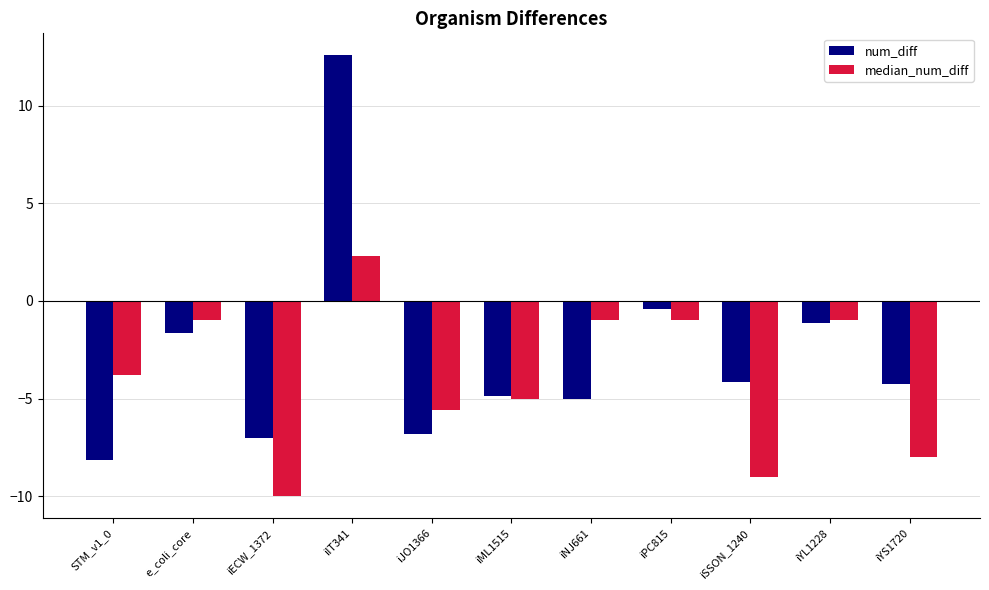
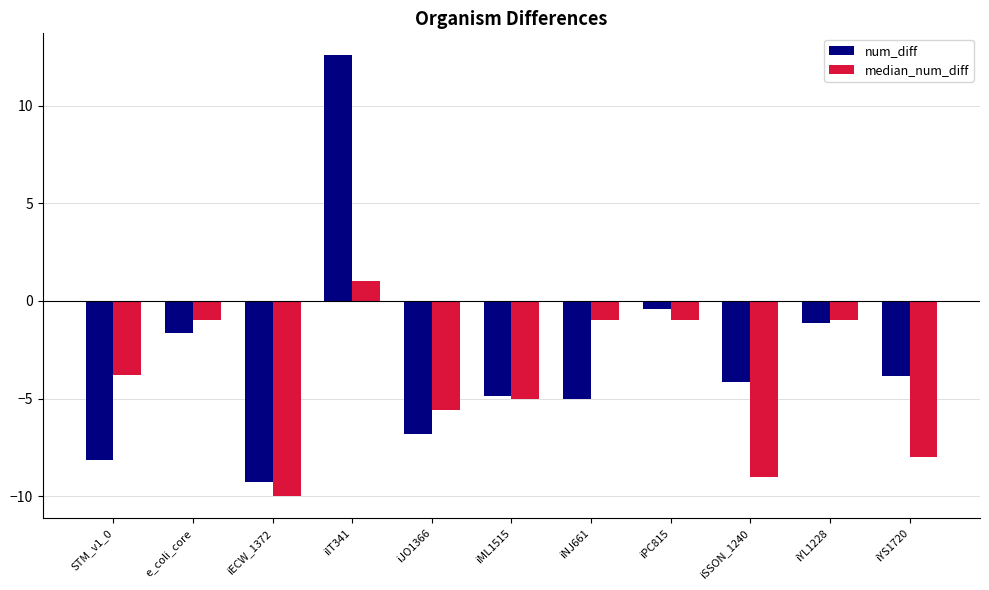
  {
    "num_diff": {
      "STM_v1_0": -8.2,
      "e_coli_core": -1.6,
-     "iECW_1372": -7.0,
+     "iECW_1372": -9.3,
      "iIT341": 12.6,
      "iJO1366": -6.8,
      "iML1515": -4.9,
      "iNJ661": -5.0,
      "iPC815": -0.4,
      "iSSON_1240": -4.2,
      "iYL1228": -1.1,
-     "iYS1720": -4.3
+     "iYS1720": -3.8
    },
    "median_num_diff": {
      "STM_v1_0": -3.8,
      "e_coli_core": -1.0,
      "iECW_1372": -10.0,
-     "iIT341": 2.3,
+     "iIT341": 1.0,
      "iJO1366": -5.6,
      "iML1515": -5.0,
      "iNJ661": -1.0,
      "iPC815": -1.0,
      "iSSON_1240": -9.0,
      "iYL1228": -1.0,
      "iYS1720": -8.0
    }
  }
